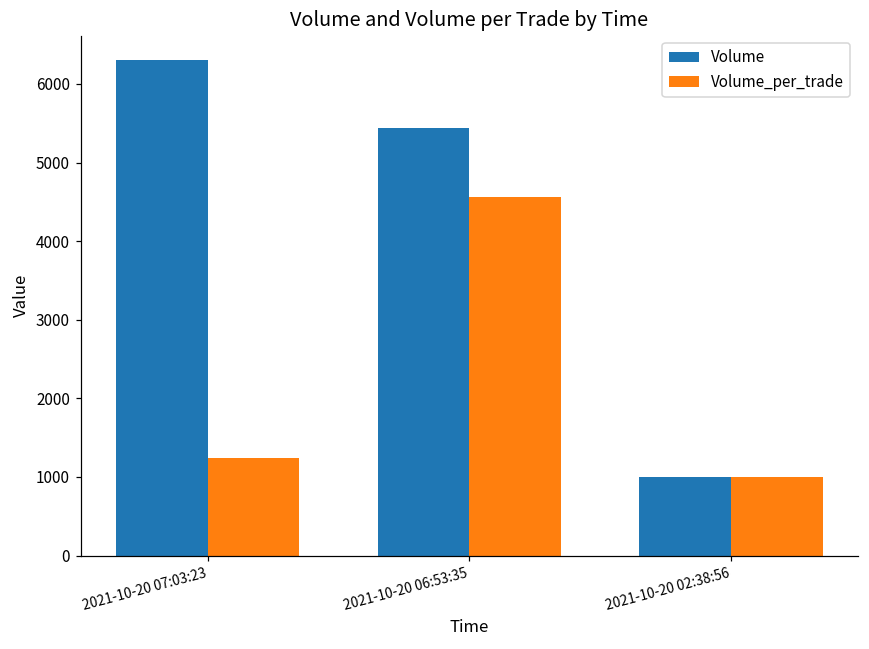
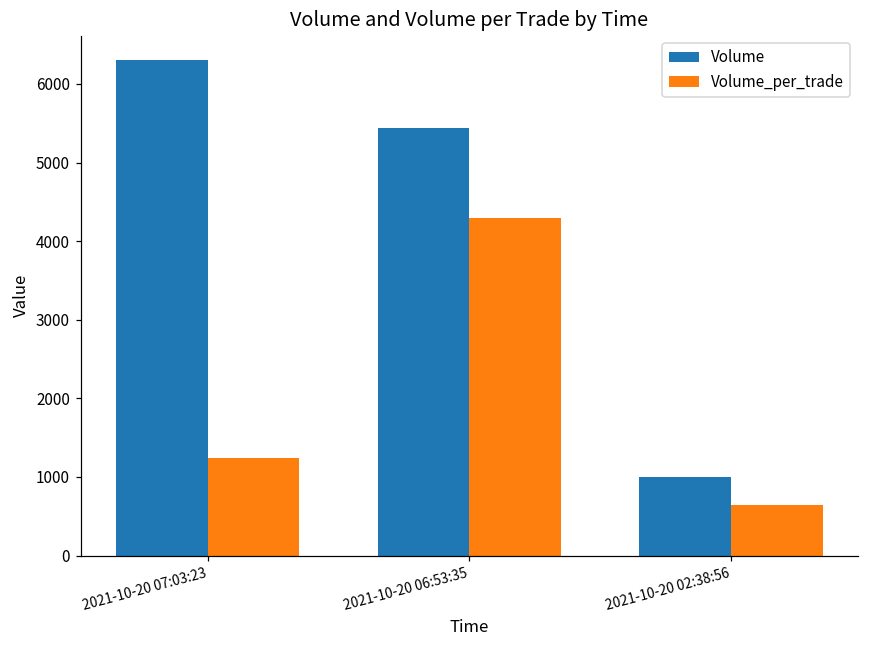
  {
    "Volume": {
      "2021-10-20 07:03:23": 6300,
      "2021-10-20 06:53:35": 5400,
      "2021-10-20 02:38:56": 1000
    },
    "Volume_per_trade": {
      "2021-10-20 07:03:23": 1200,
-     "2021-10-20 06:53:35": 4600,
-     "2021-10-20 02:38:56": 1000
+     "2021-10-20 06:53:35": 4300,
+     "2021-10-20 02:38:56": 600
    }
  }
